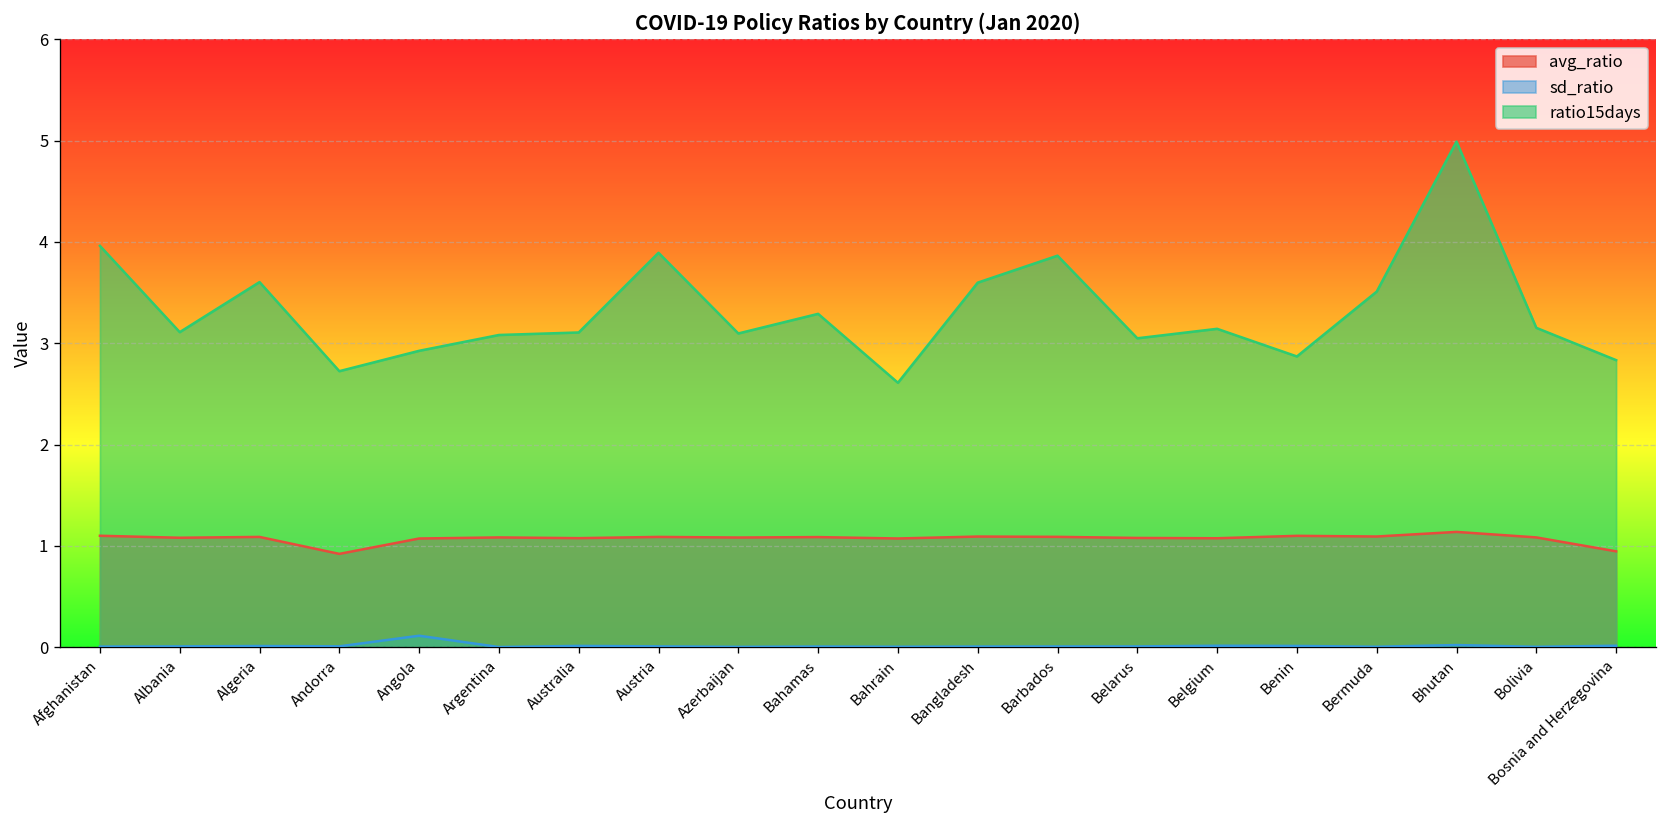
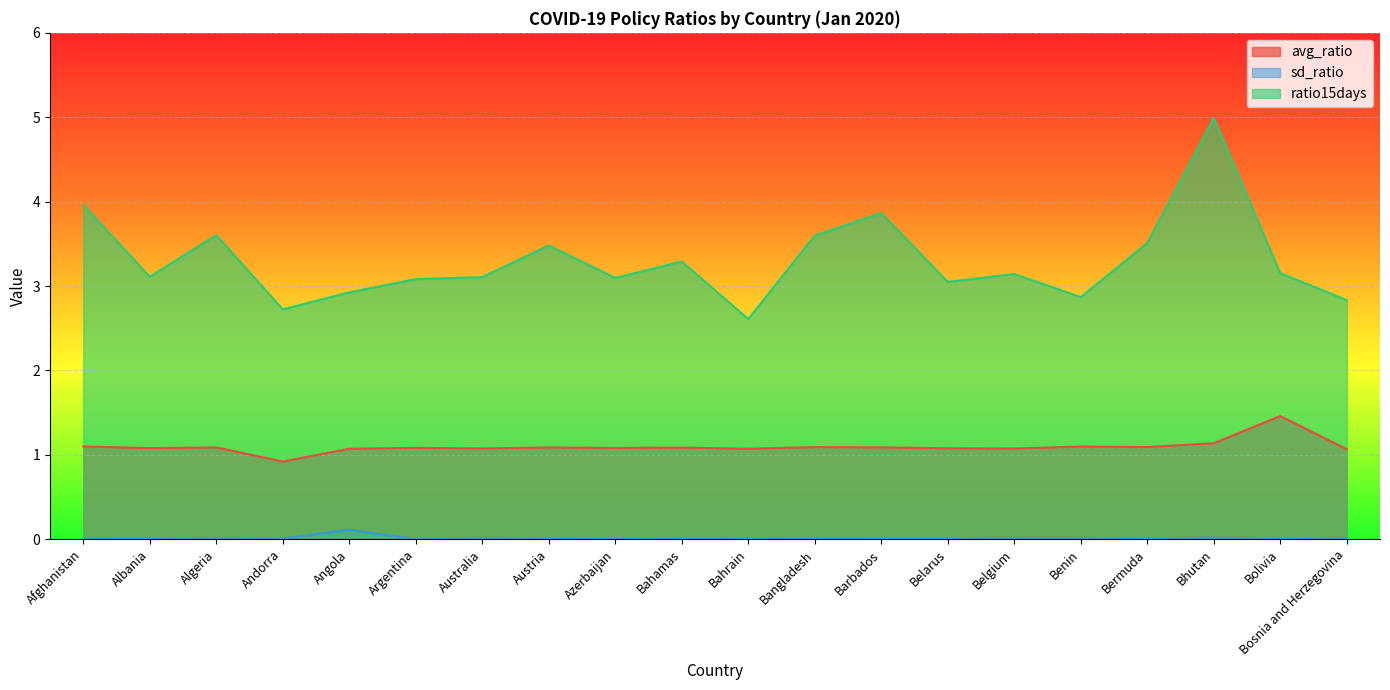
  {
    "avg_ratio": {
      "Afghanistan": 1.1,
      "Albania": 1.1,
      "Algeria": 1.1,
      "Andorra": 0.9,
      "Angola": 1.1,
      "Argentina": 1.1,
      "Australia": 1.1,
      "Austria": 1.1,
      "Azerbaijan": 1.1,
      "Bahamas": 1.1,
      "Bahrain": 1.1,
      "Bangladesh": 1.1,
      "Barbados": 1.1,
      "Belarus": 1.1,
      "Belgium": 1.1,
      "Benin": 1.1,
      "Bermuda": 1.1,
      "Bhutan": 1.1,
-     "Bolivia": 1.1,
-     "Bosnia and Herzegovina": 0.9
+     "Bolivia": 1.5,
+     "Bosnia and Herzegovina": 1.1
    },
    "sd_ratio": {
      "Afghanistan": 0.0,
      "Albania": 0.0,
      "Algeria": 0.0,
      "Andorra": 0.0,
      "Angola": 0.1,
      "Argentina": 0.0,
      "Australia": 0.0,
      "Austria": 0.0,
      "Azerbaijan": 0.0,
      "Bahamas": 0.0,
      "Bahrain": 0.0,
      "Bangladesh": 0.0,
      "Barbados": 0.0,
      "Belarus": 0.0,
      "Belgium": 0.0,
      "Benin": 0.0,
      "Bermuda": 0.0,
      "Bhutan": 0.0,
      "Bolivia": 0.0,
      "Bosnia and Herzegovina": 0.0
    },
    "ratio15days": {
      "Afghanistan": 4.0,
      "Albania": 3.1,
      "Algeria": 3.6,
      "Andorra": 2.7,
      "Angola": 2.9,
      "Argentina": 3.1,
      "Australia": 3.1,
-     "Austria": 3.9,
+     "Austria": 3.5,
      "Azerbaijan": 3.1,
      "Bahamas": 3.3,
      "Bahrain": 2.6,
      "Bangladesh": 3.6,
      "Barbados": 3.9,
      "Belarus": 3.0,
      "Belgium": 3.1,
      "Benin": 2.9,
      "Bermuda": 3.5,
      "Bhutan": 5.0,
      "Bolivia": 3.2,
      "Bosnia and Herzegovina": 2.8
    }
  }
